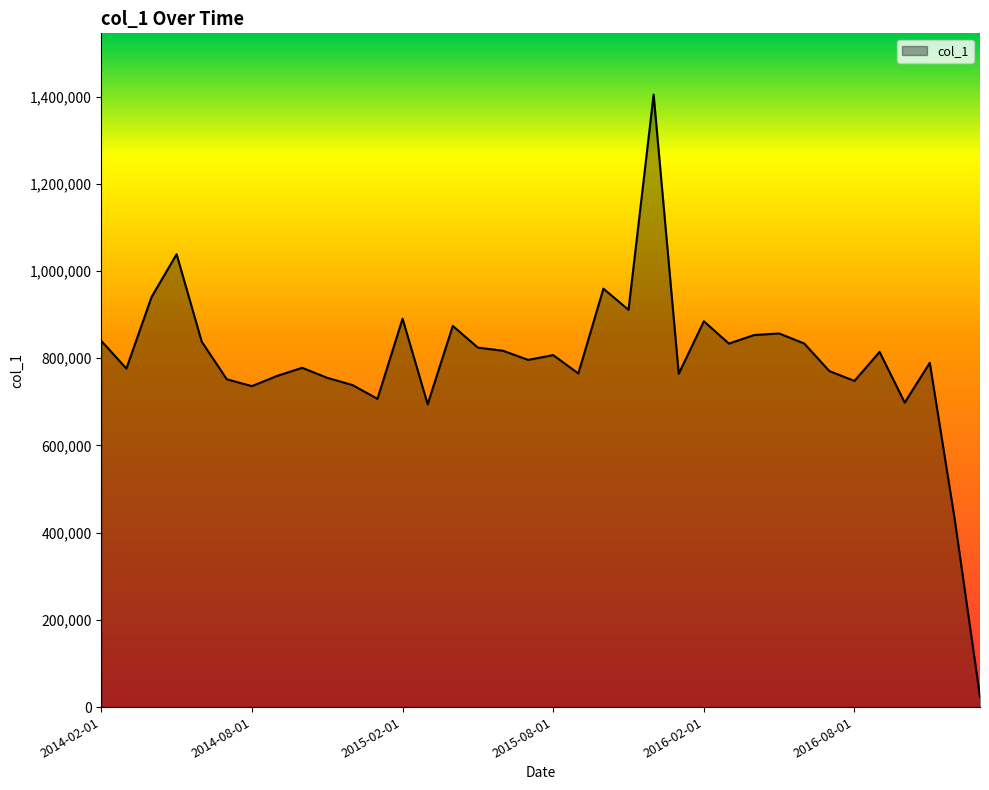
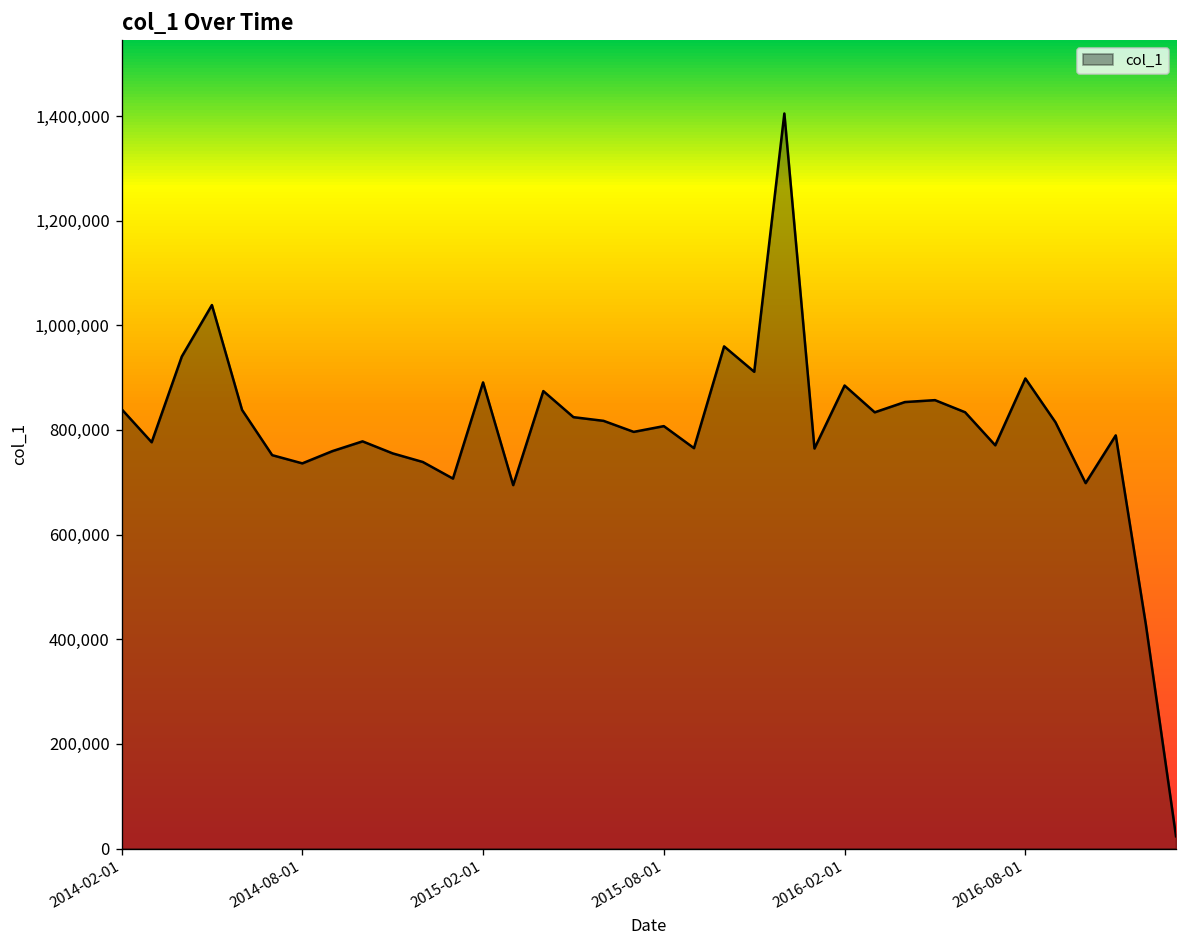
  {
    "2014-02-01": "840,000",
    "2014-08-01": "740,000",
    "2015-02-01": "890,000",
    "2015-08-01": "810,000",
    "2016-02-01": "880,000",
-   "2016-08-01": "750,000"
+   "2016-08-01": "900,000"
  }
